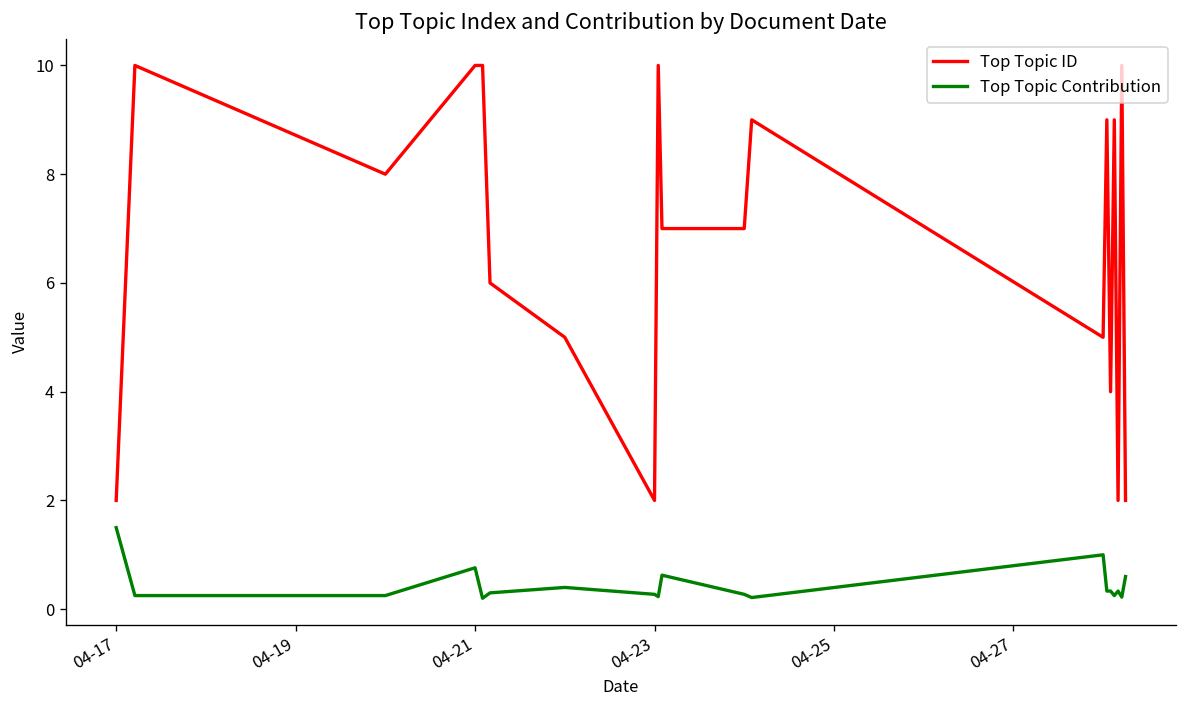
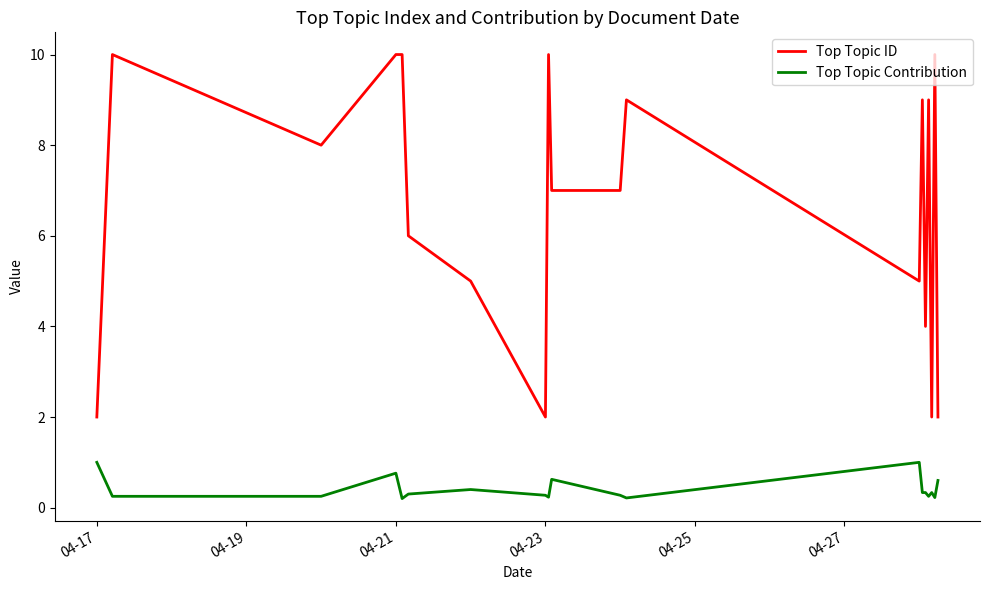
  {
    "Top Topic ID": {
      "04-17": 2.0,
      "04-21": 10.0,
      "04-23": 2.0
    },
    "Top Topic Contribution": {
-     "04-17": 1.5,
+     "04-17": 1.0,
      "04-21": 0.8,
      "04-23": 0.3
    }
  }
